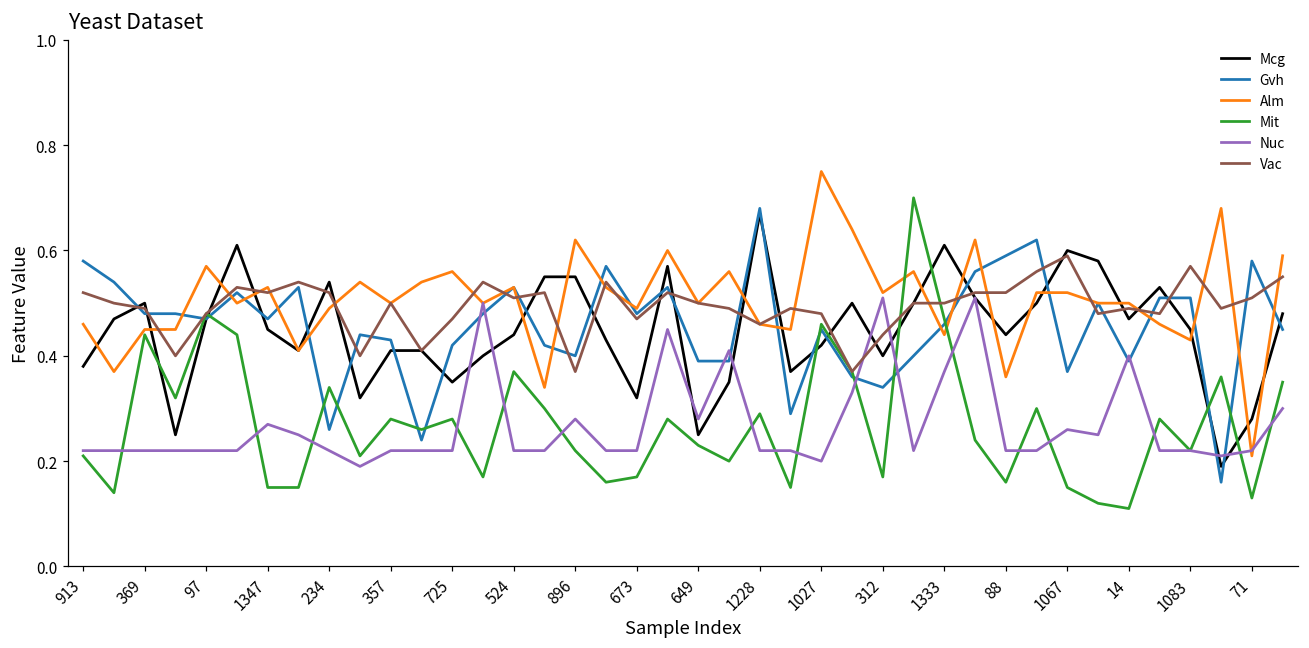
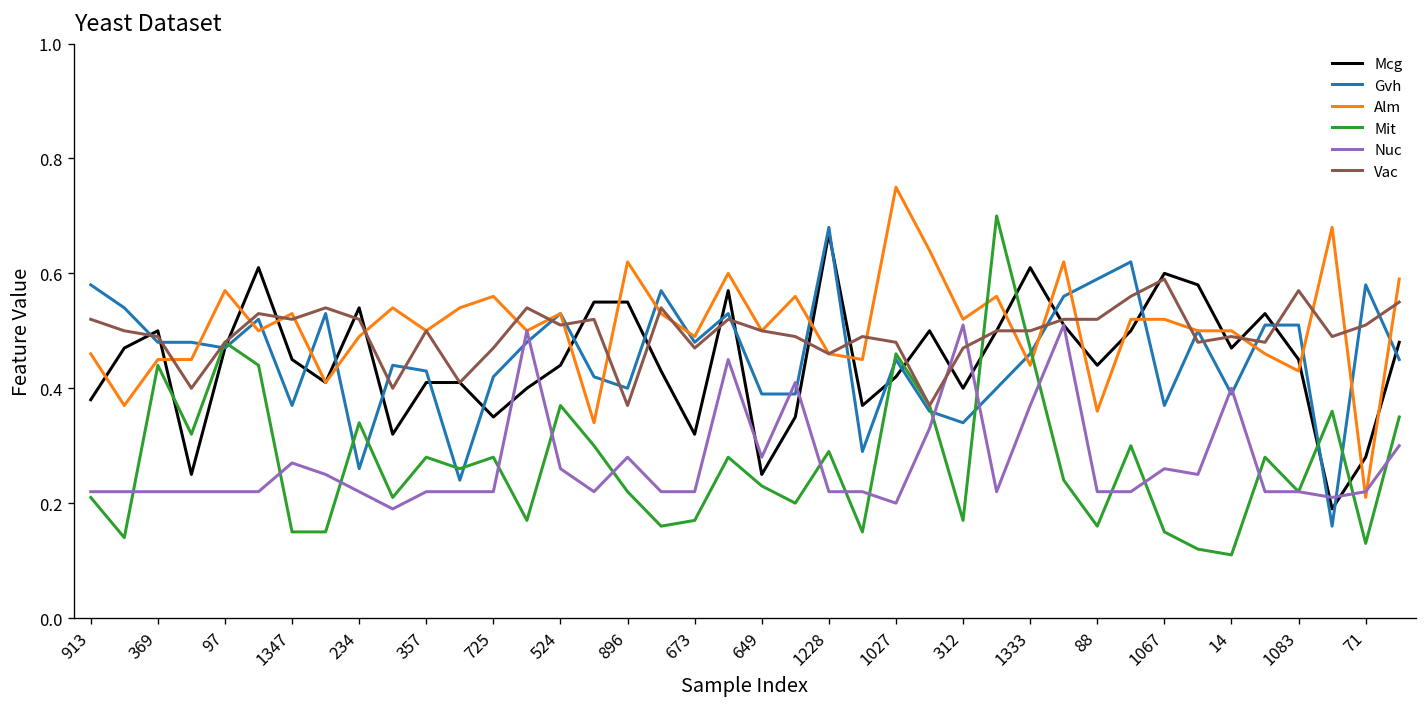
  {
    "Mcg": {
      "913": 0.38,
      "369": 0.50,
      "1347": 0.45,
      "234": 0.54,
      "357": 0.41,
      "725": 0.35,
      "524": 0.44,
      "896": 0.55,
      "673": 0.32,
      "649": 0.25,
      "1228": 0.67,
      "1027": 0.42,
      "312": 0.40,
      "1333": 0.61,
      "88": 0.44,
      "1067": 0.60,
      "14": 0.47,
      "1083": 0.45,
      "71": 0.28
    },
    "Gvh": {
      "913": 0.58,
      "369": 0.48,
-     "1347": 0.47,
+     "1347": 0.37,
      "234": 0.26,
      "357": 0.43,
      "725": 0.42,
      "896": 0.40,
      "673": 0.48,
      "649": 0.39,
      "1228": 0.68,
      "1027": 0.45,
      "312": 0.34,
      "1333": 0.46,
      "88": 0.59,
      "1067": 0.37,
      "14": 0.39,
      "1083": 0.51,
      "71": 0.58
    },
    "Alm": {
      "913": 0.46,
      "369": 0.45,
      "97": 0.57,
      "1347": 0.53,
      "234": 0.49,
      "725": 0.56,
      "896": 0.62,
      "673": 0.49,
      "1027": 0.75,
      "312": 0.52,
      "1333": 0.44,
      "88": 0.36,
      "1067": 0.52,
      "14": 0.50,
      "1083": 0.43,
      "71": 0.21
    },
    "Mit": {
      "913": 0.21,
      "369": 0.44,
      "1347": 0.15,
      "234": 0.34,
      "357": 0.28,
      "725": 0.28,
      "524": 0.37,
      "896": 0.22,
      "673": 0.17,
      "649": 0.23,
      "1228": 0.29,
      "1027": 0.46,
      "312": 0.17,
      "1333": 0.47,
      "88": 0.16,
      "1067": 0.15,
      "14": 0.11,
      "71": 0.13
    },
    "Nuc": {
      "913": 0.22,
      "369": 0.22,
      "97": 0.22,
      "1347": 0.27,
      "234": 0.22,
      "357": 0.22,
      "725": 0.22,
-     "524": 0.22,
+     "524": 0.26,
      "896": 0.28,
      "673": 0.22,
      "649": 0.28,
      "1228": 0.22,
      "1027": 0.20,
      "312": 0.51,
      "1333": 0.37,
      "88": 0.22,
      "1067": 0.26,
      "14": 0.40,
      "71": 0.22
    },
    "Vac": {
      "913": 0.52,
      "369": 0.49,
      "1347": 0.52,
      "234": 0.52,
      "725": 0.47,
      "524": 0.51,
      "896": 0.37,
      "673": 0.47,
      "1027": 0.48,
-     "312": 0.44,
+     "312": 0.47,
      "1333": 0.50,
      "88": 0.52,
      "1067": 0.59,
      "14": 0.49,
      "1083": 0.57,
      "71": 0.51
    }
  }
